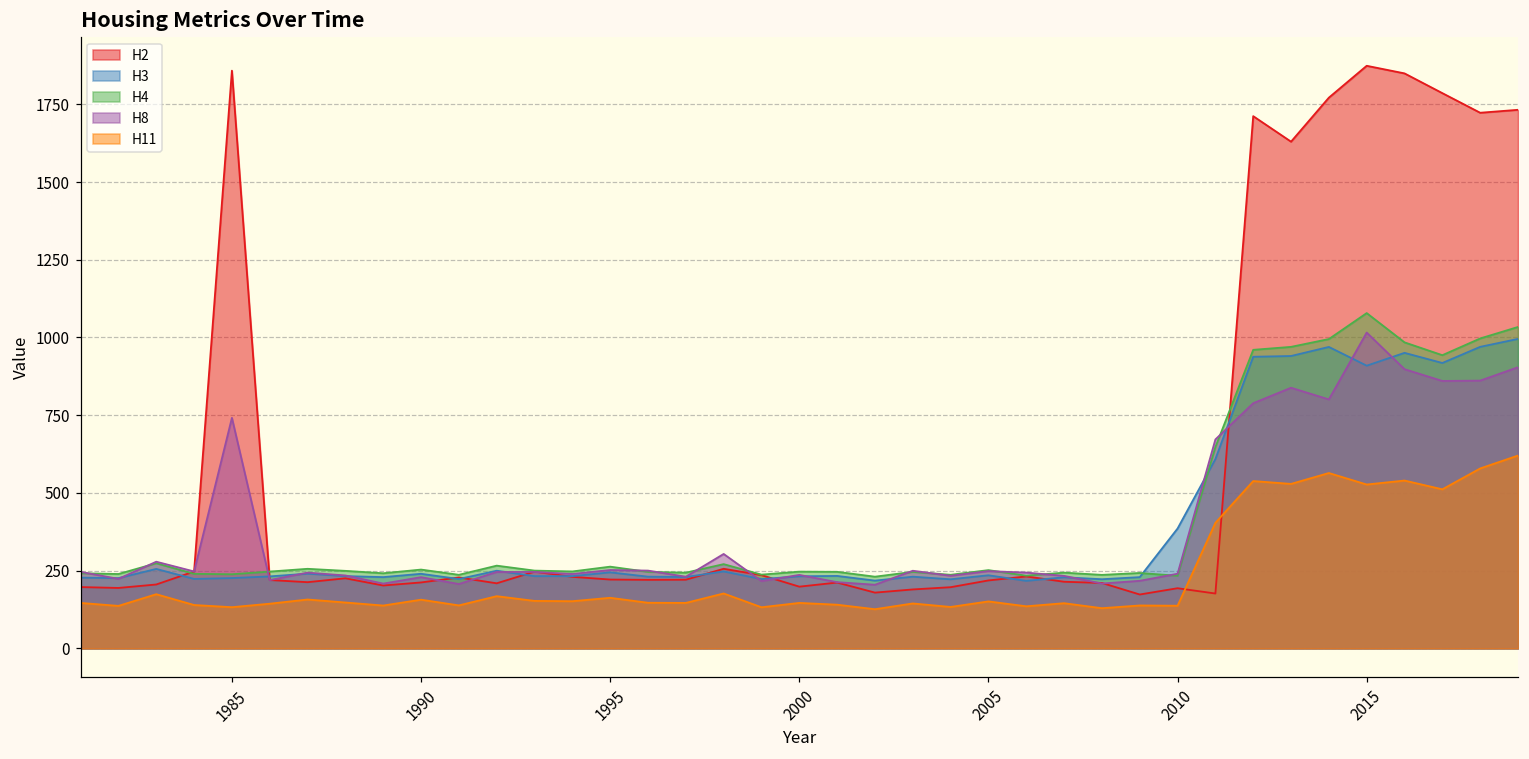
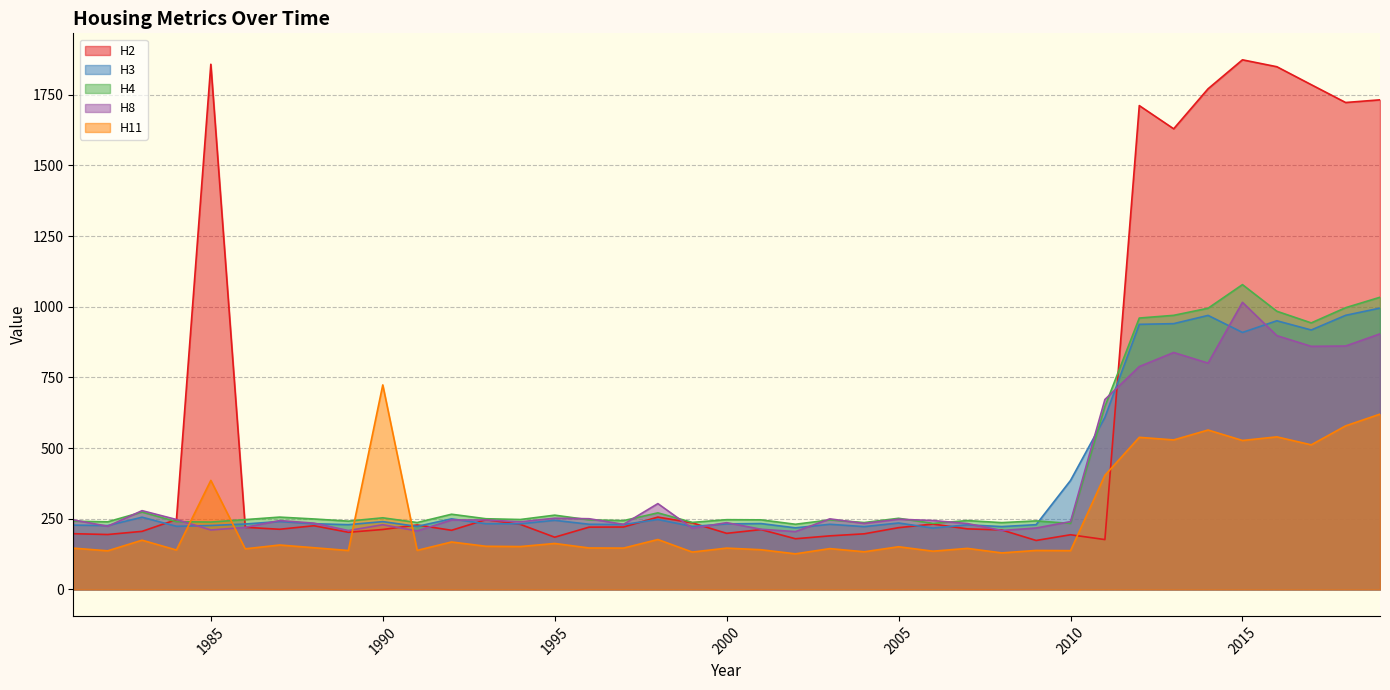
  {
    "H2": {
      "1985": 1860,
      "1990": 210,
-     "1995": 220,
+     "1995": 180,
      "2000": 200,
      "2005": 220,
      "2010": 190,
      "2015": 1870
    },
    "H3": {
      "1985": 230,
      "1990": 240,
      "2005": 240,
      "2010": 390,
      "2015": 910
    },
    "H4": {
      "1985": 240,
      "1990": 250,
      "1995": 260,
      "2000": 250,
      "2015": 1080
    },
    "H8": {
-     "1985": 740,
+     "1985": 210,
      "1990": 230,
      "2015": 1020
    },
    "H11": {
-     "1985": 130,
-     "1990": 160,
+     "1985": 390,
+     "1990": 720,
      "1995": 160,
      "2000": 150,
      "2005": 150,
      "2010": 140,
      "2015": 530
    }
  }
